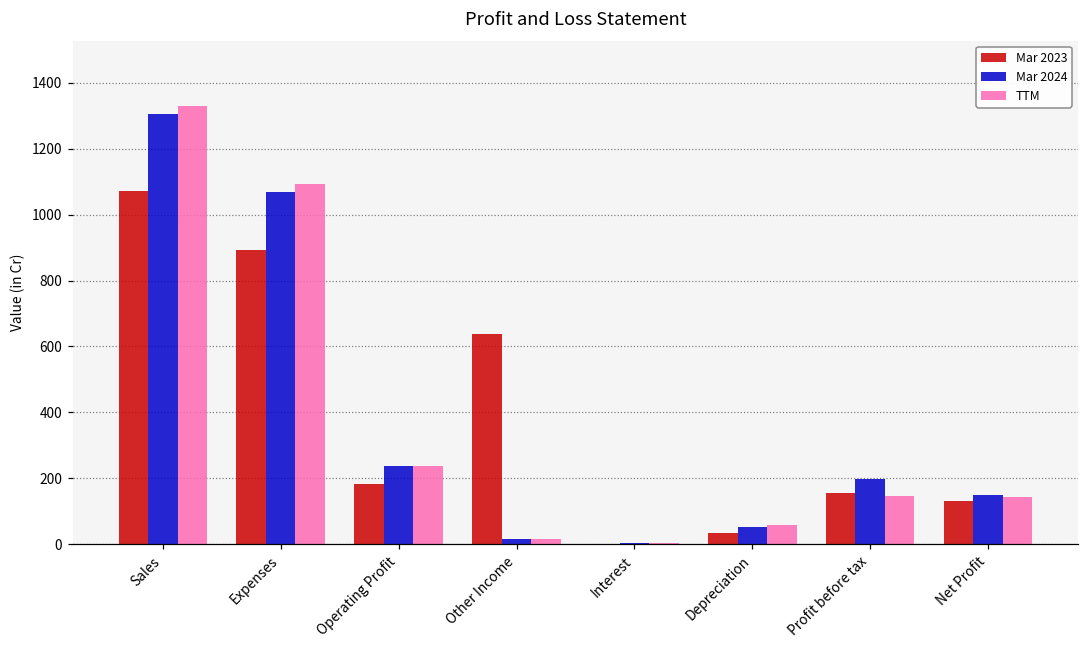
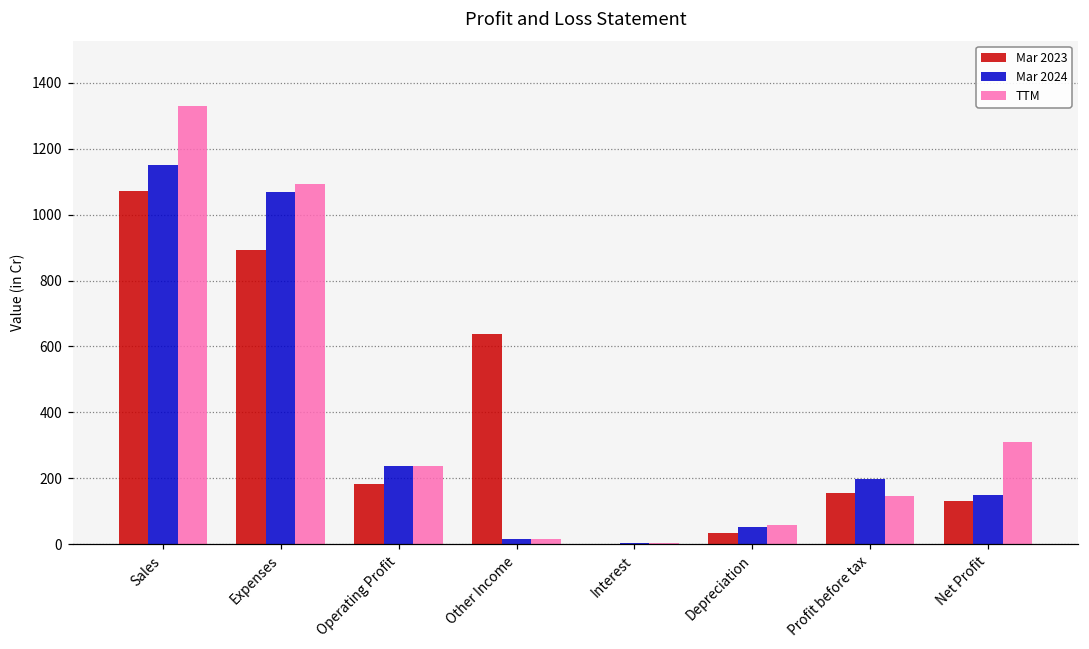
  {
    "Mar 2023": {
      "Sales": 1070,
      "Expenses": 890,
      "Operating Profit": 180,
      "Other Income": 640,
      "Depreciation": 30,
      "Profit before tax": 160,
      "Net Profit": 130
    },
    "Mar 2024": {
-     "Sales": 1310,
+     "Sales": 1150,
      "Expenses": 1070,
      "Operating Profit": 240,
      "Other Income": 10,
      "Depreciation": 50,
      "Profit before tax": 200,
      "Net Profit": 150
    },
    "TTM": {
      "Sales": 1330,
      "Expenses": 1090,
      "Operating Profit": 240,
      "Other Income": 20,
      "Depreciation": 60,
      "Profit before tax": 150,
-     "Net Profit": 140
+     "Net Profit": 310
    }
  }
